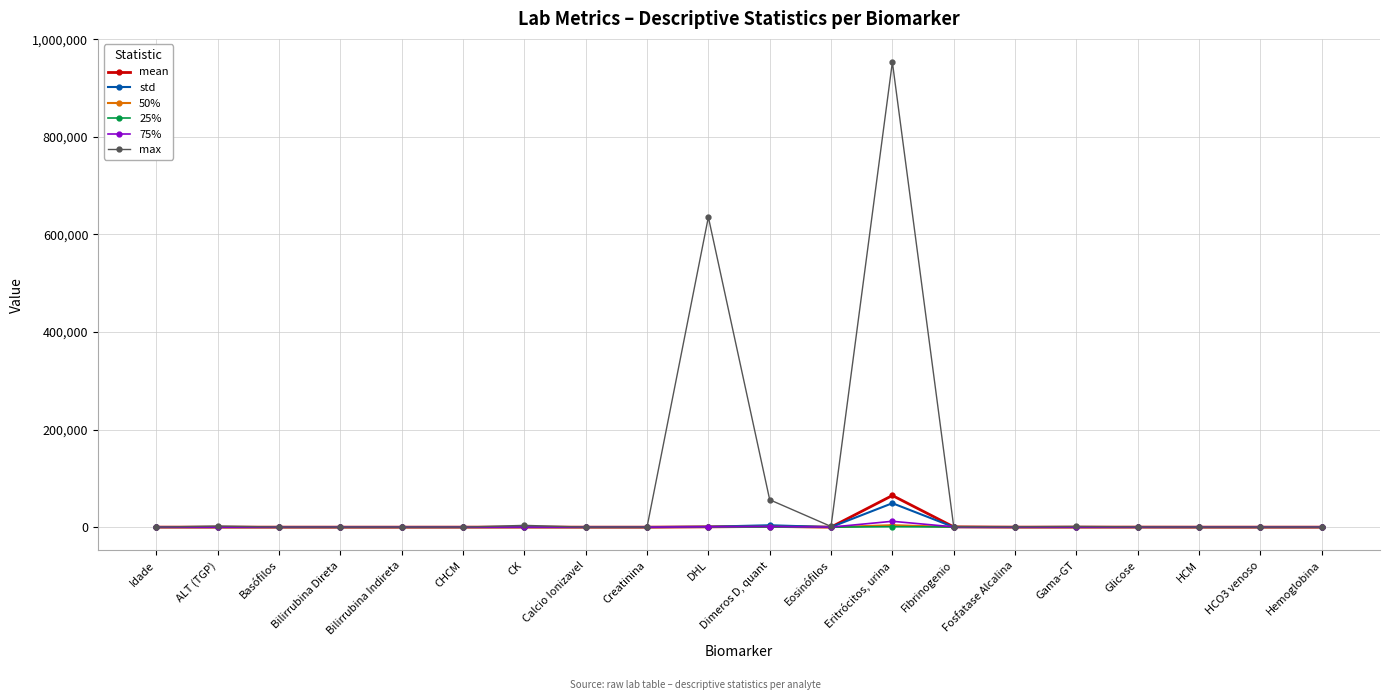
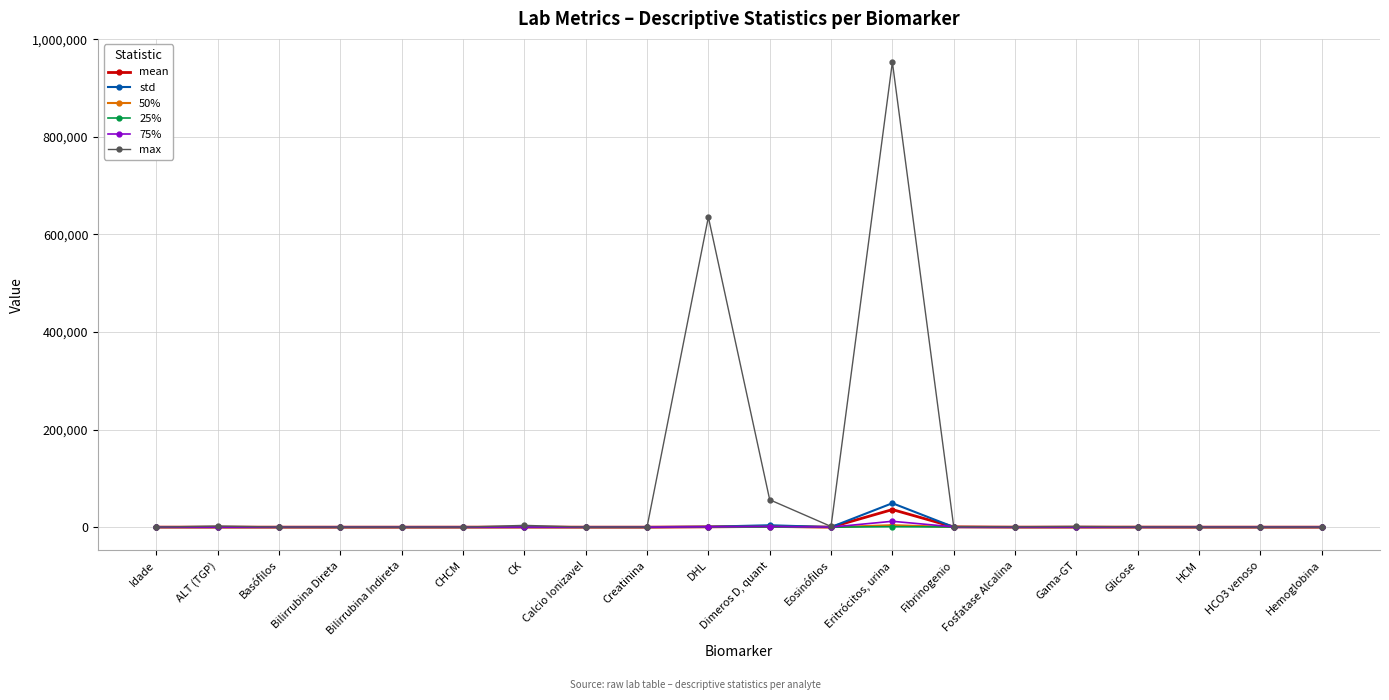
  {
    "mean": {
-     "Eritrócitos, urina": "60,000"
+     "Eritrócitos, urina": "40,000"
    },
    "std": {
      "Eritrócitos, urina": "50,000"
    },
    "75%": {
      "Eritrócitos, urina": "10,000"
    },
    "max": {
      "DHL": "640,000",
      "Dimeros D, quant": "60,000",
      "Eritrócitos, urina": "950,000"
    }
  }
